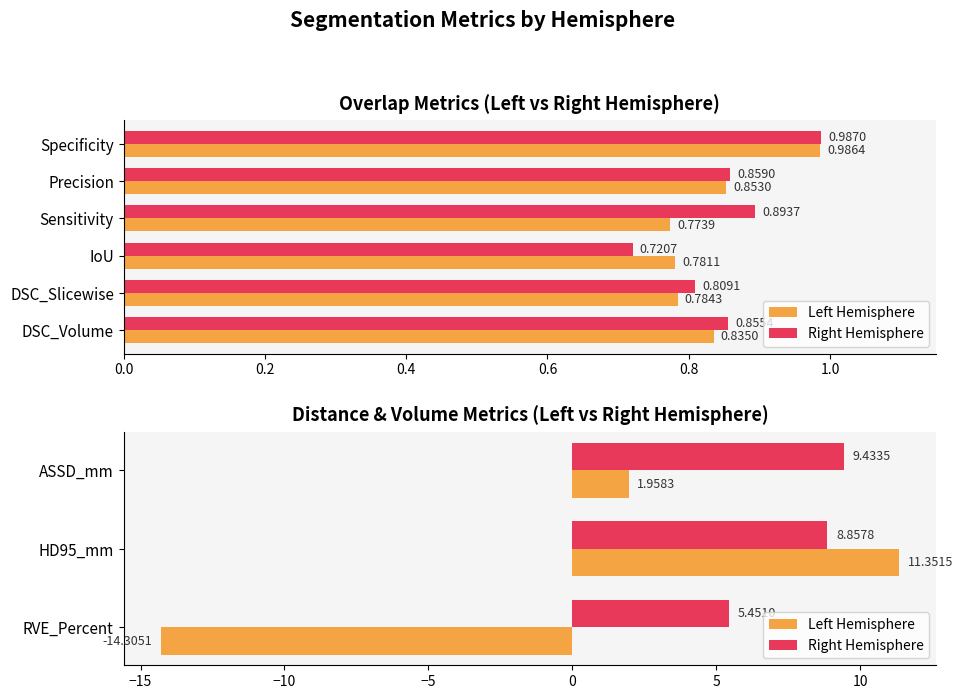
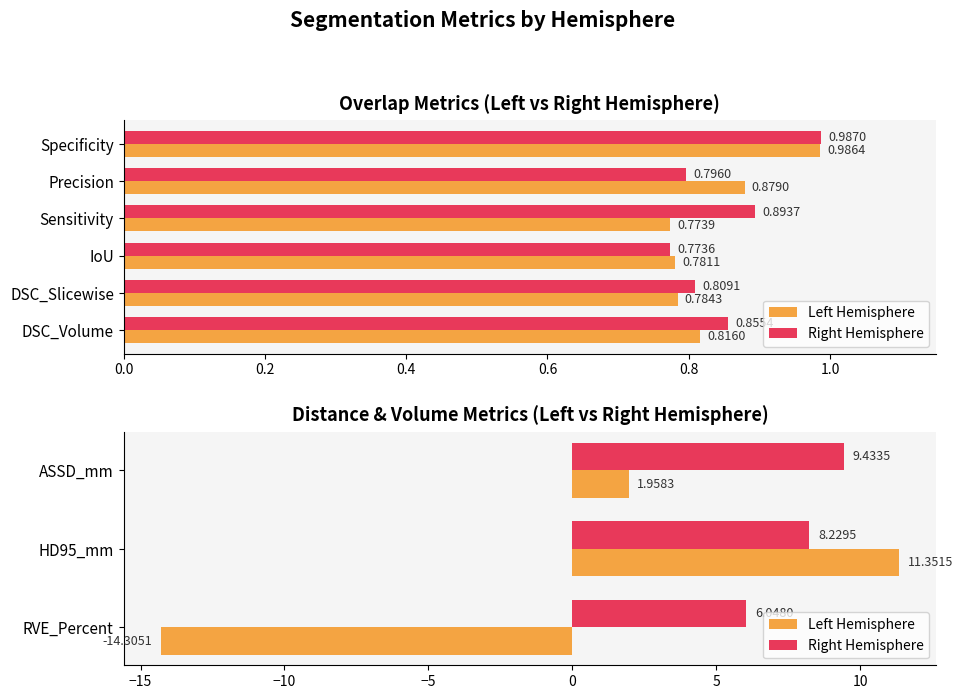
  {
    "Overlap Metrics (Left vs Right Hemisphere)": {
      "Left Hemisphere": {
        "Specificity": 0.9864,
-       "Precision": 0.8530,
+       "Precision": 0.8790,
        "Sensitivity": 0.7739,
        "IoU": 0.7811,
        "DSC_Slicewise": 0.7843,
-       "DSC_Volume": 0.8350
+       "DSC_Volume": 0.8160
      },
      "Right Hemisphere": {
        "Specificity": 0.9870,
-       "Precision": 0.8590,
+       "Precision": 0.7960,
        "Sensitivity": 0.8937,
-       "IoU": 0.7207,
+       "IoU": 0.7736,
        "DSC_Slicewise": 0.8091
      }
    },
    "Distance & Volume Metrics (Left vs Right Hemisphere)": {
      "Left Hemisphere": {
        "ASSD_mm": 1.9583,
        "HD95_mm": 11.3515,
        "RVE_Percent": -14.3051
      },
      "Right Hemisphere": {
        "ASSD_mm": 9.4335,
-       "HD95_mm": 8.8578,
-       "RVE_Percent": 5.5
+       "HD95_mm": 8.2295,
+       "RVE_Percent": 6.0
      }
    }
  }
